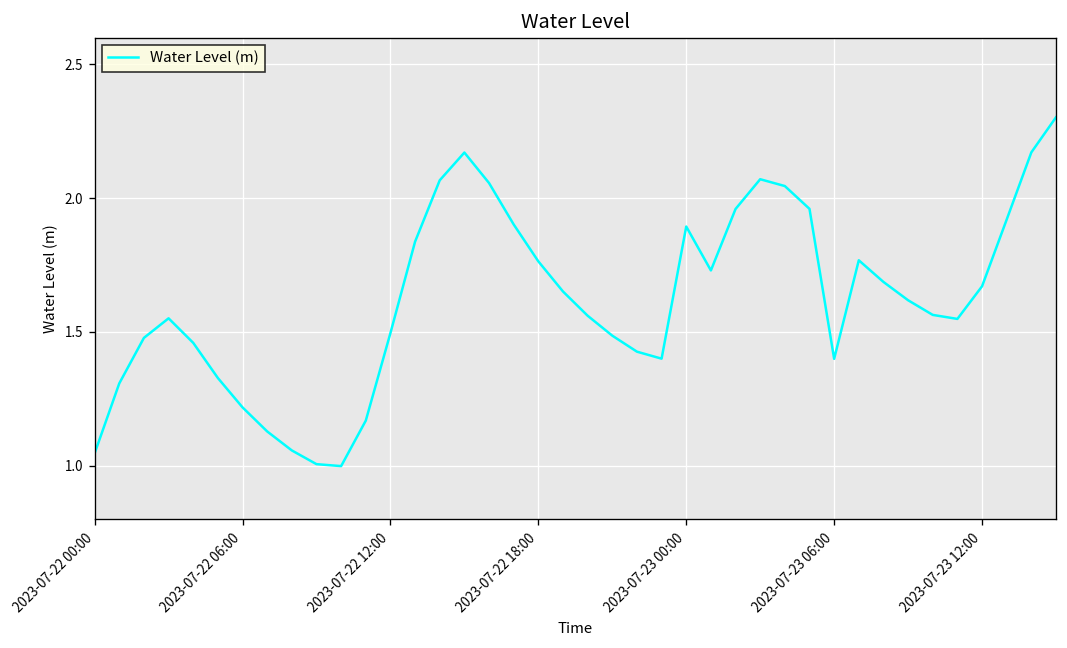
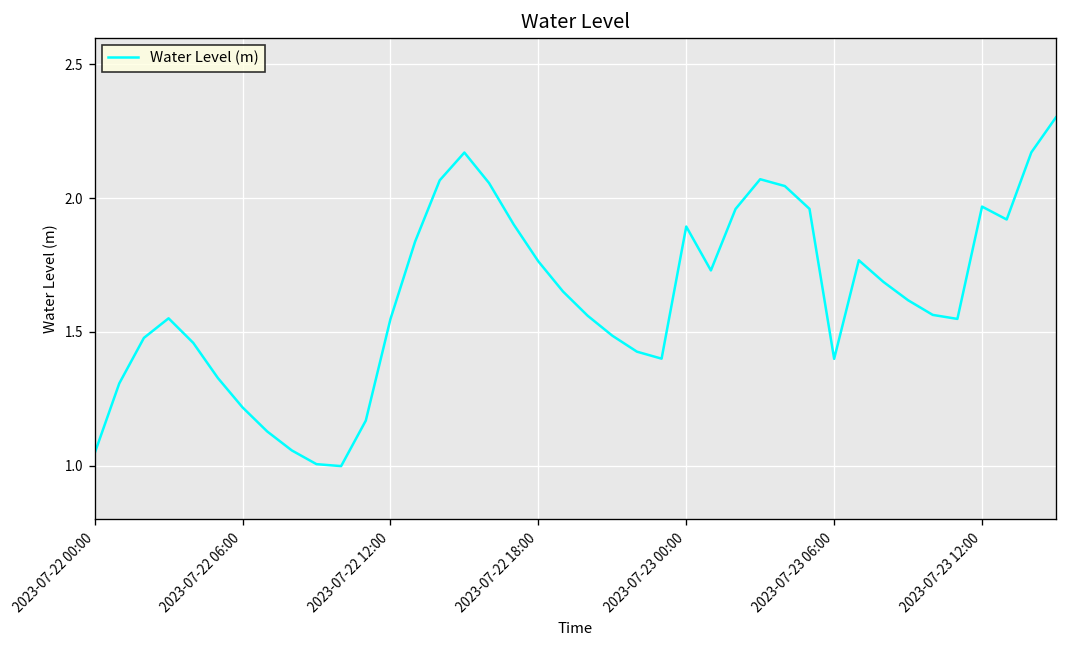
  {
    "2023-07-22 00:00": 1.05,
    "2023-07-22 06:00": 1.22,
-   "2023-07-22 12:00": 1.50,
+   "2023-07-22 12:00": 1.55,
    "2023-07-22 18:00": 1.76,
    "2023-07-23 00:00": 1.89,
    "2023-07-23 06:00": 1.40,
-   "2023-07-23 12:00": 1.67
+   "2023-07-23 12:00": 1.97
  }
